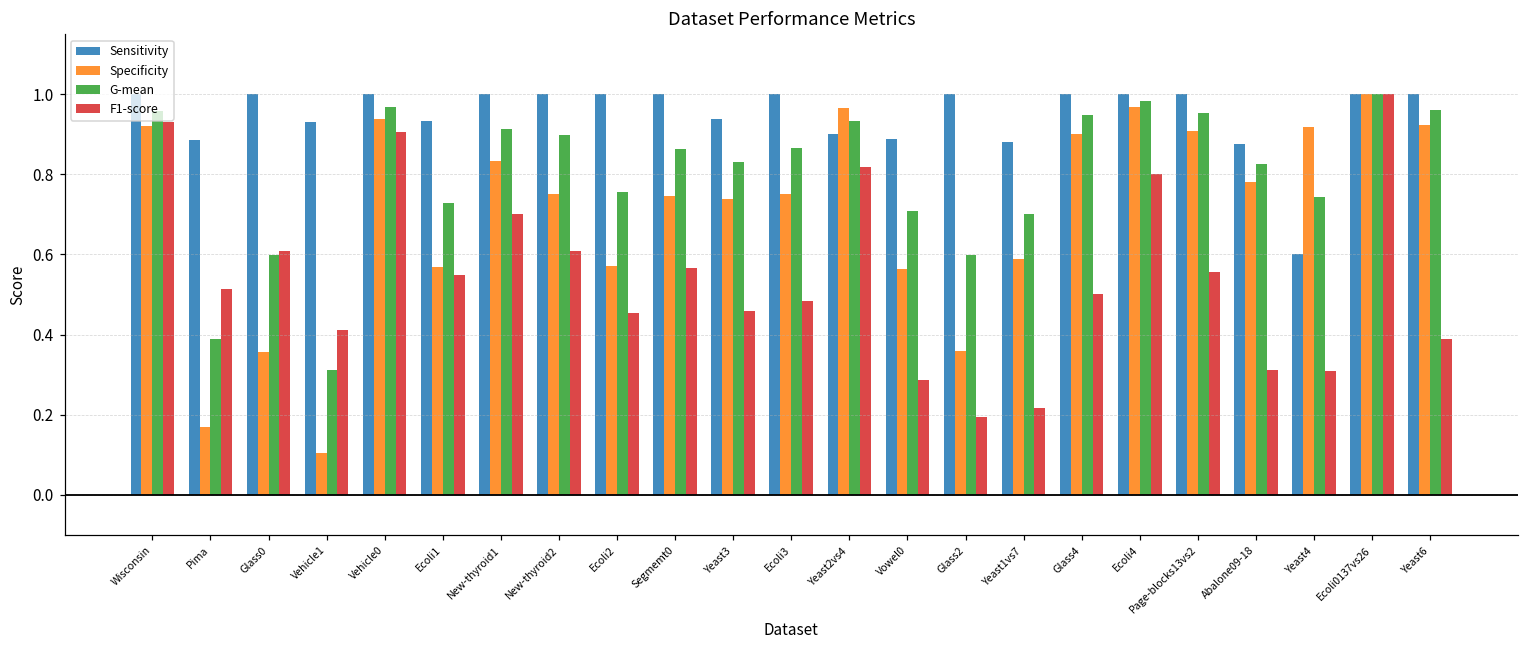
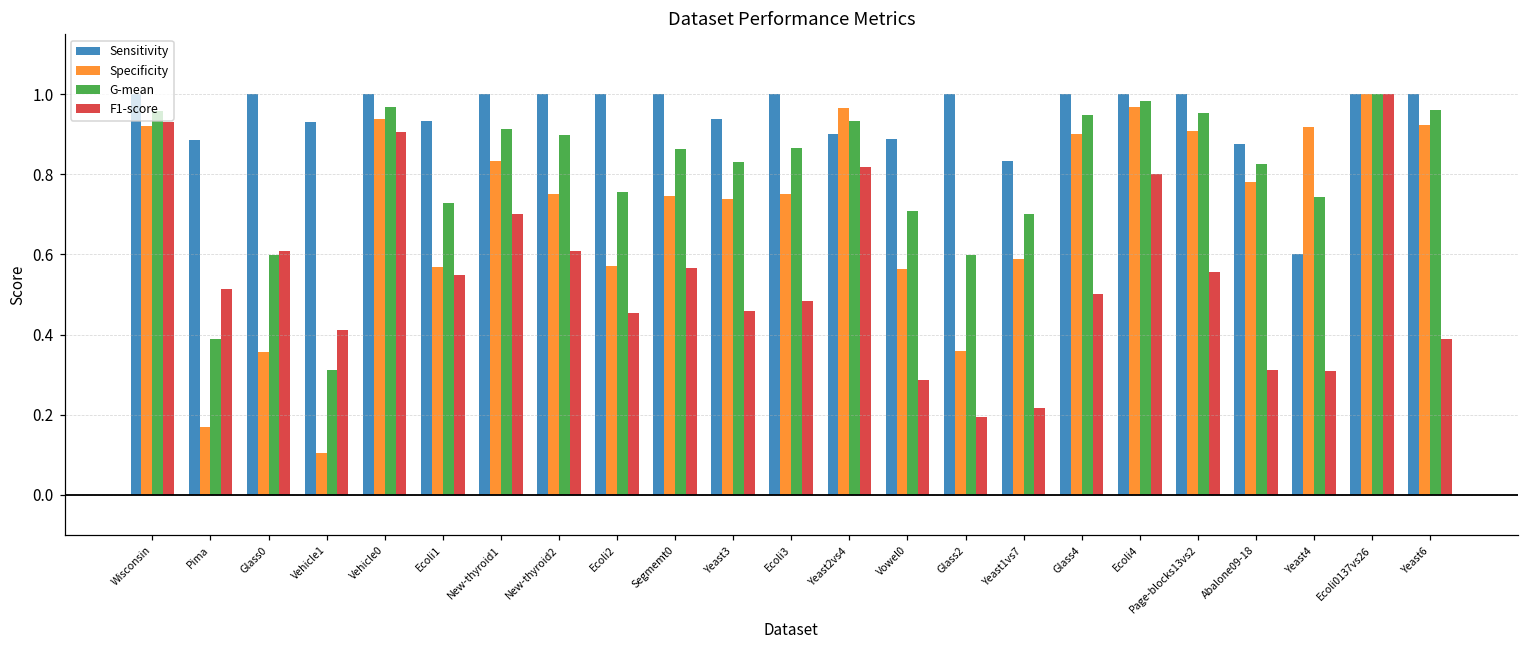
  {
    "Sensitivity": {
      "Pima": 0.89,
      "Glass0": 1.00,
      "Vehicle1": 0.93,
      "Vehicle0": 1.00,
      "Ecoli1": 0.93,
      "New-thyroid1": 1.00,
      "New-thyroid2": 1.00,
      "Ecoli2": 1.00,
      "Segmemt0": 1.00,
      "Yeast3": 0.94,
      "Ecoli3": 1.00,
      "Yeast2vs4": 0.90,
      "Vowel0": 0.89,
      "Glass2": 1.00,
-     "Yeast1vs7": 0.88,
+     "Yeast1vs7": 0.83,
      "Glass4": 1.00,
      "Ecoli4": 1.00,
      "Page-blocks13vs2": 1.00,
      "Abalone09-18": 0.88,
      "Yeast4": 0.60,
      "Ecoli0137vs26": 1.00,
      "Yeast6": 1.00
    },
    "Specificity": {
      "Wisconsin": 0.92,
      "Pima": 0.17,
      "Glass0": 0.36,
      "Vehicle1": 0.10,
      "Vehicle0": 0.94,
      "Ecoli1": 0.57,
      "New-thyroid1": 0.83,
      "New-thyroid2": 0.75,
      "Ecoli2": 0.57,
      "Segmemt0": 0.75,
      "Yeast3": 0.74,
      "Ecoli3": 0.75,
      "Yeast2vs4": 0.97,
      "Vowel0": 0.56,
      "Glass2": 0.36,
      "Yeast1vs7": 0.59,
      "Glass4": 0.90,
      "Ecoli4": 0.97,
      "Page-blocks13vs2": 0.91,
      "Abalone09-18": 0.78,
      "Yeast4": 0.92,
      "Ecoli0137vs26": 1.00,
      "Yeast6": 0.92
    },
    "G-mean": {
      "Pima": 0.39,
      "Glass0": 0.60,
      "Vehicle1": 0.31,
      "Vehicle0": 0.97,
      "Ecoli1": 0.73,
      "New-thyroid1": 0.91,
      "New-thyroid2": 0.90,
      "Ecoli2": 0.76,
      "Segmemt0": 0.86,
      "Yeast3": 0.83,
      "Ecoli3": 0.87,
      "Yeast2vs4": 0.93,
      "Vowel0": 0.71,
      "Glass2": 0.60,
      "Yeast1vs7": 0.70,
      "Glass4": 0.95,
      "Ecoli4": 0.98,
      "Page-blocks13vs2": 0.95,
      "Abalone09-18": 0.83,
      "Yeast4": 0.74,
      "Ecoli0137vs26": 1.00,
      "Yeast6": 0.96
    },
    "F1-score": {
      "Wisconsin": 0.93,
      "Pima": 0.51,
      "Glass0": 0.61,
      "Vehicle1": 0.41,
      "Vehicle0": 0.91,
      "Ecoli1": 0.55,
      "New-thyroid1": 0.70,
      "New-thyroid2": 0.61,
      "Ecoli2": 0.45,
      "Segmemt0": 0.57,
      "Yeast3": 0.46,
      "Ecoli3": 0.48,
      "Yeast2vs4": 0.82,
      "Vowel0": 0.29,
      "Glass2": 0.19,
      "Yeast1vs7": 0.22,
      "Glass4": 0.50,
      "Ecoli4": 0.80,
      "Page-blocks13vs2": 0.56,
      "Abalone09-18": 0.31,
      "Yeast4": 0.31,
      "Ecoli0137vs26": 1.00,
      "Yeast6": 0.39
    }
  }
